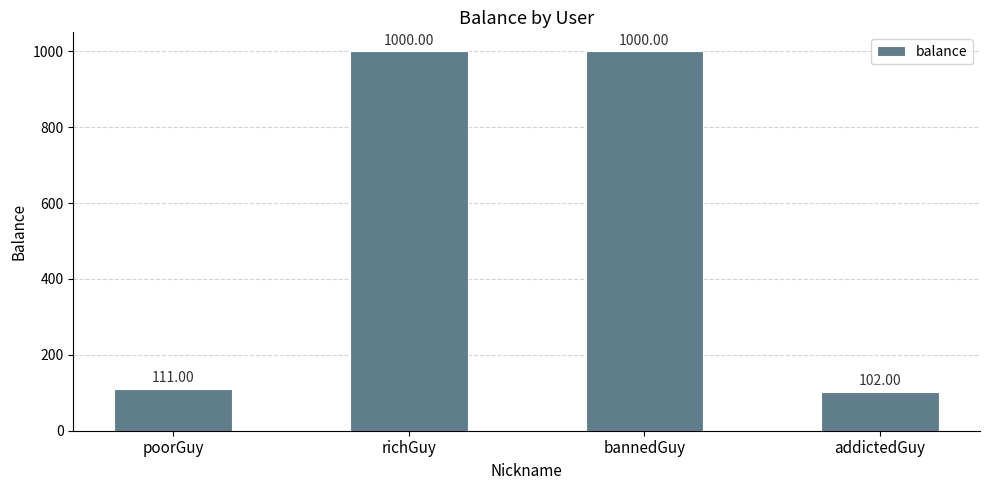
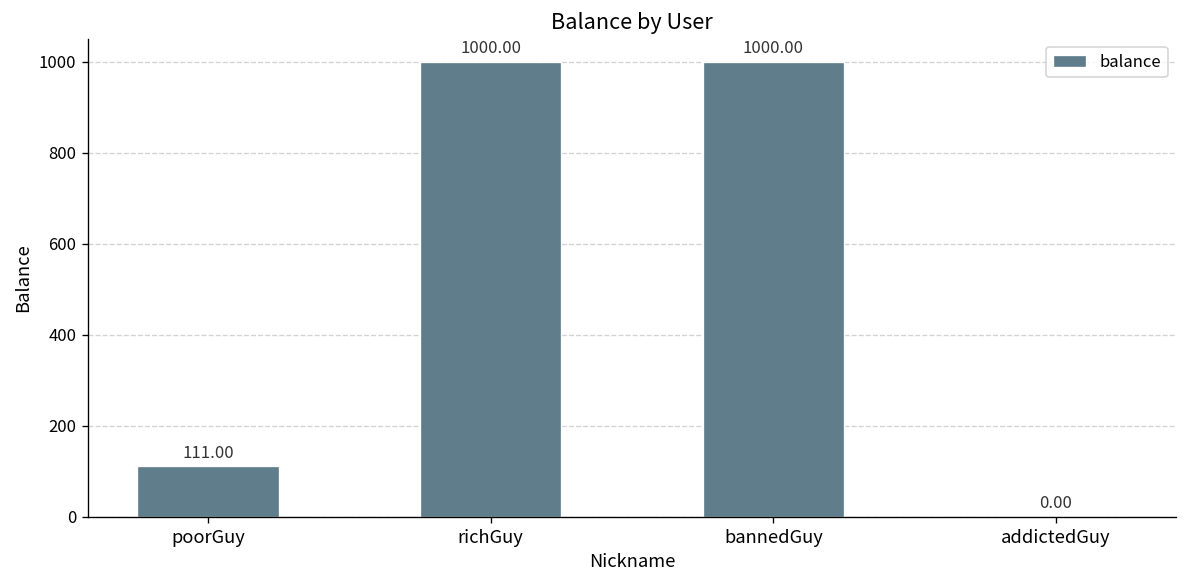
  {
    "poorGuy": 111.00,
    "richGuy": 1000.00,
    "bannedGuy": 1000.00,
-   "addictedGuy": 102.00
+   "addictedGuy": 0.00
  }
